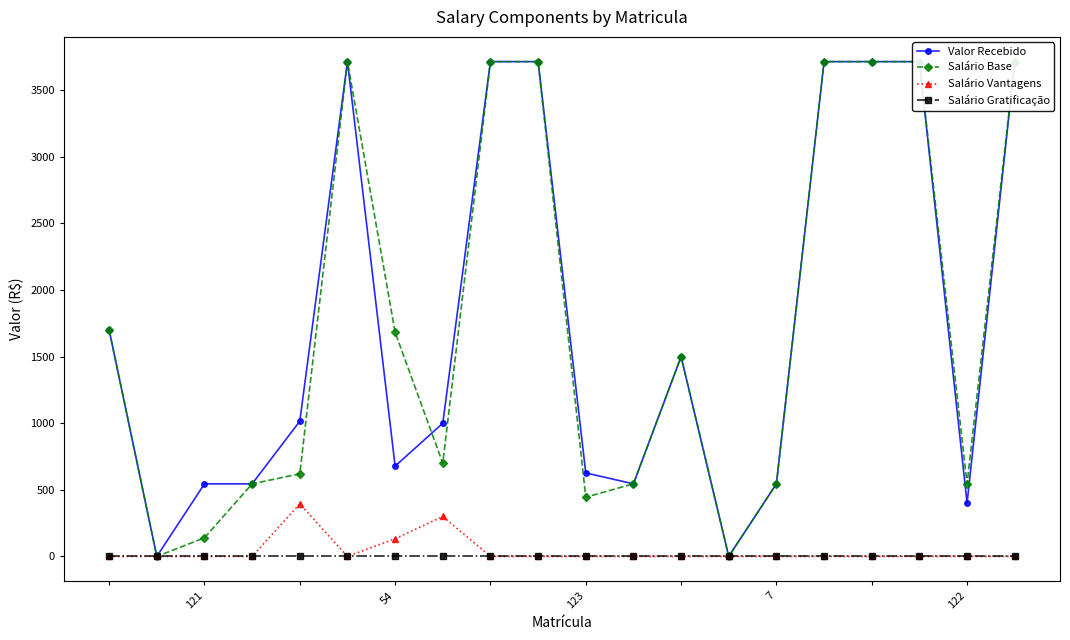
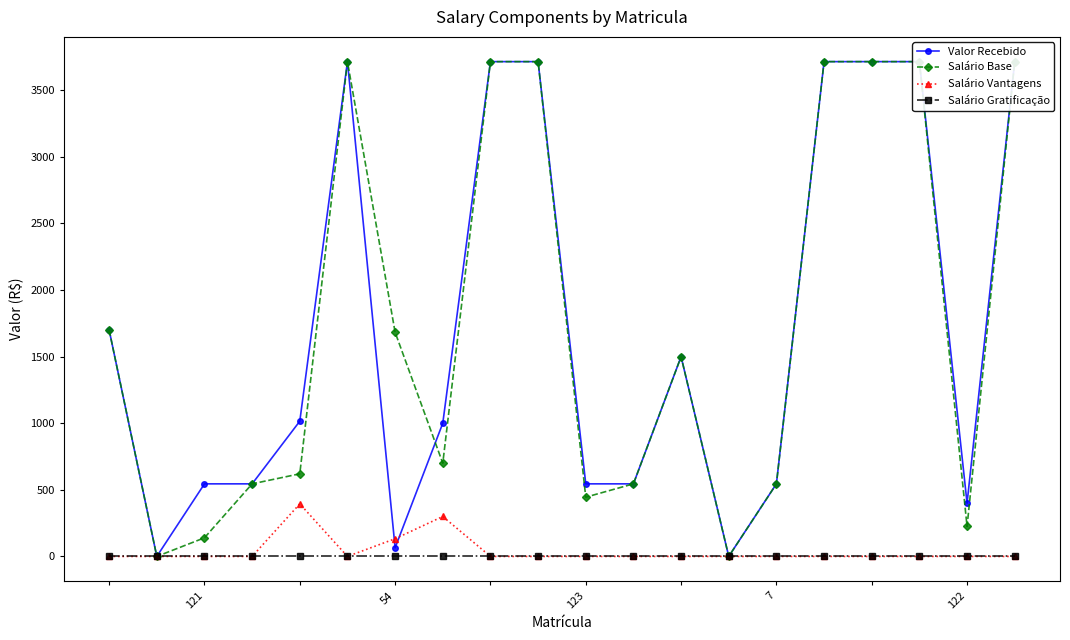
  {
    "Valor Recebido": {
      "121": 550,
-     "54": 680,
-     "123": 630,
+     "54": 70,
+     "123": 550,
      "122": 400
    },
    "Salário Base": {
      "121": 140,
      "54": 1680,
      "123": 450,
-     "122": 550
+     "122": 230
    },
    "Salário Vantagens": {
      "54": 130
    },
    "Salário Gratificação": {
      "54": 0
    }
  }
